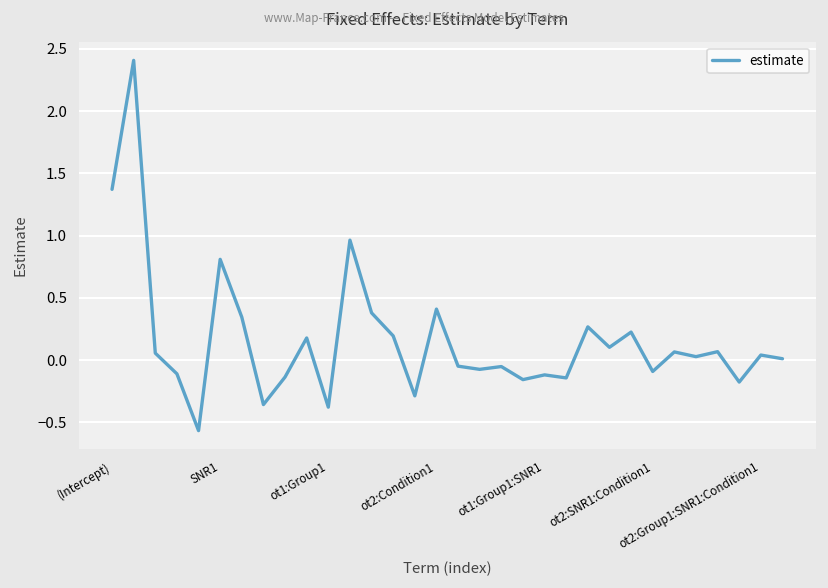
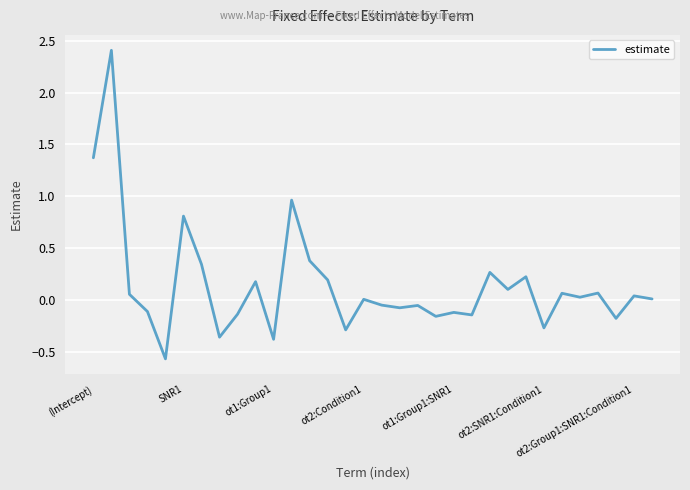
  {
    "(Intercept)": 1.37,
    "SNR1": 0.81,
    "ot1:Group1": -0.38,
-   "ot2:Condition1": 0.41,
+   "ot2:Condition1": 0.01,
    "ot1:Group1:SNR1": -0.12,
-   "ot2:SNR1:Condition1": -0.09,
+   "ot2:SNR1:Condition1": -0.27,
    "ot2:Group1:SNR1:Condition1": 0.04
  }
